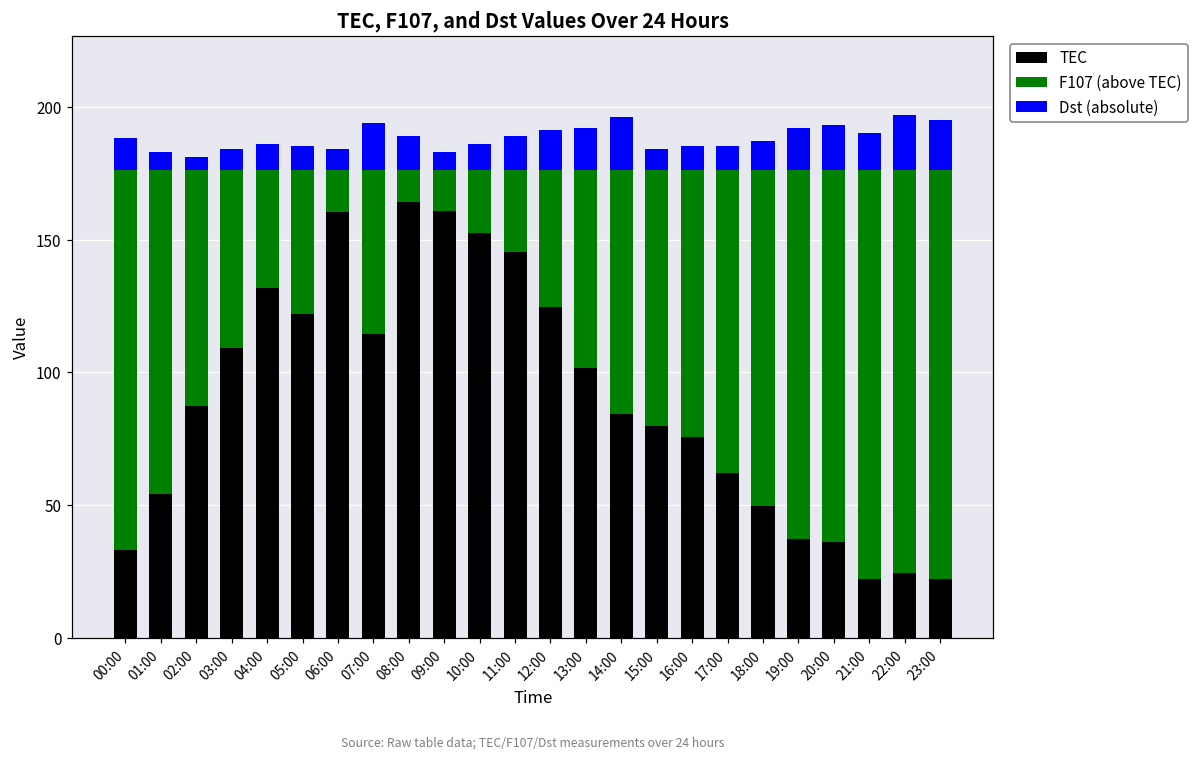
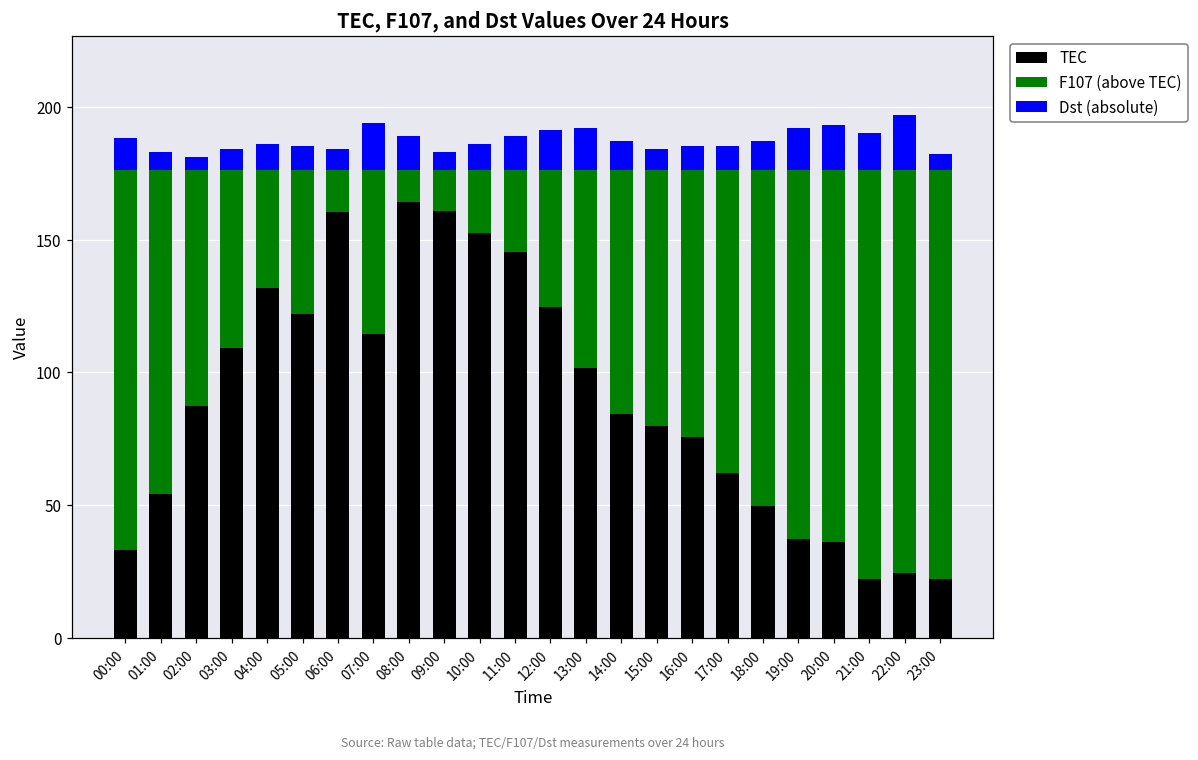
  {
    "TEC": {
      "00:00": 33,
      "01:00": 54,
      "02:00": 87,
      "03:00": 109,
      "04:00": 132,
      "05:00": 122,
      "06:00": 160,
      "07:00": 115,
      "08:00": 164,
      "09:00": 161,
      "10:00": 153,
      "11:00": 145,
      "12:00": 124,
      "13:00": 102,
      "14:00": 84,
      "15:00": 80,
      "16:00": 76,
      "17:00": 62,
      "18:00": 50,
      "19:00": 37,
      "20:00": 36,
      "21:00": 22,
      "22:00": 25,
      "23:00": 22
    },
    "Dst (absolute)": {
      "00:00": 12,
      "01:00": 7,
      "02:00": 5,
      "03:00": 8,
      "04:00": 10,
      "05:00": 9,
      "06:00": 8,
      "07:00": 18,
      "08:00": 13,
      "09:00": 7,
      "10:00": 10,
      "11:00": 13,
      "12:00": 15,
      "13:00": 16,
-     "14:00": 20,
+     "14:00": 11,
      "15:00": 8,
      "16:00": 9,
      "17:00": 9,
      "18:00": 11,
      "19:00": 16,
      "20:00": 17,
      "21:00": 14,
      "22:00": 21,
-     "23:00": 19
+     "23:00": 6
    }
  }
